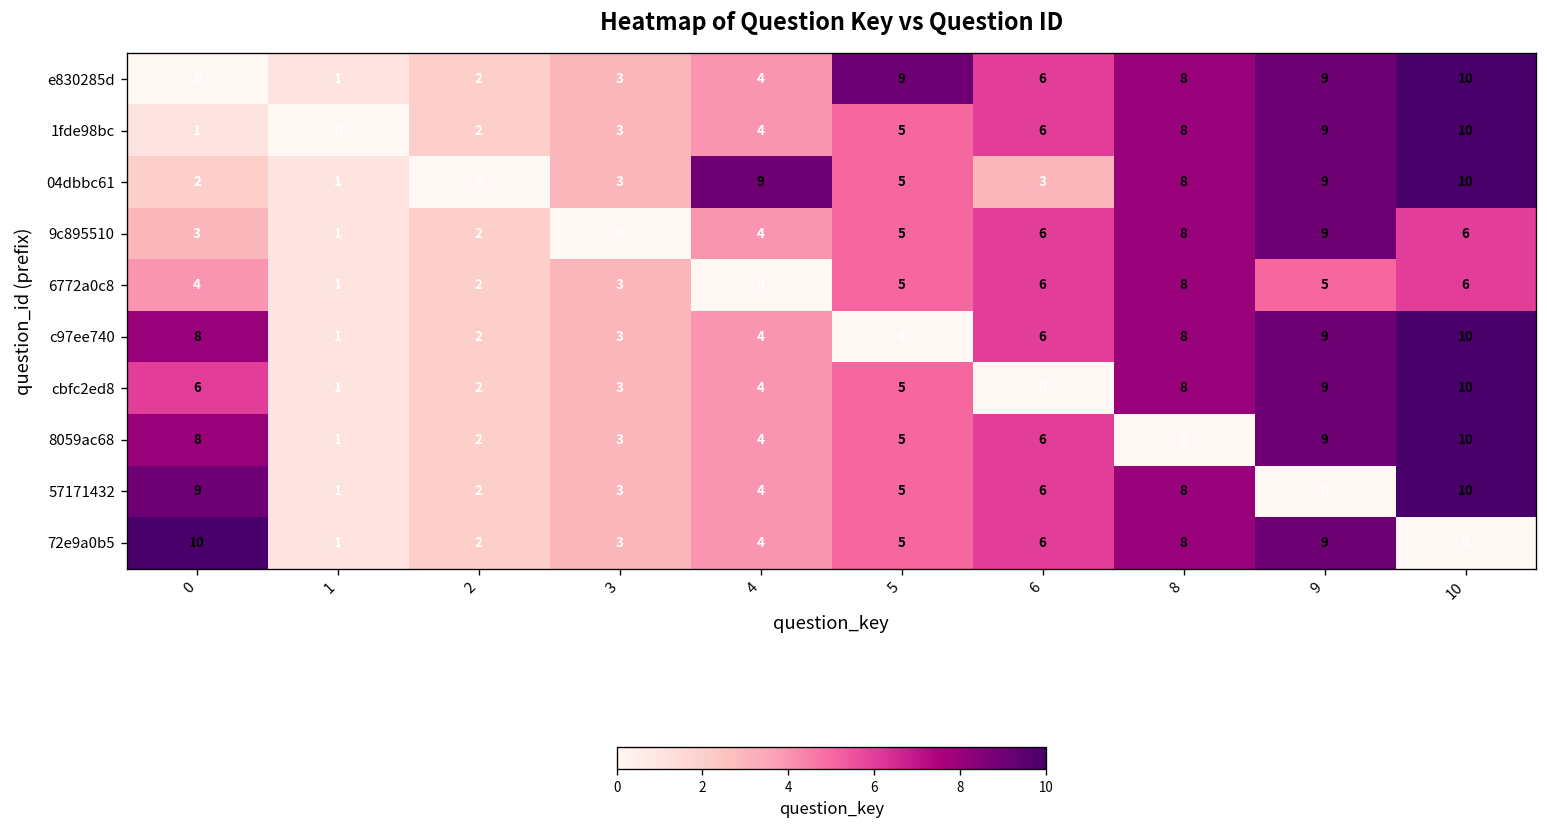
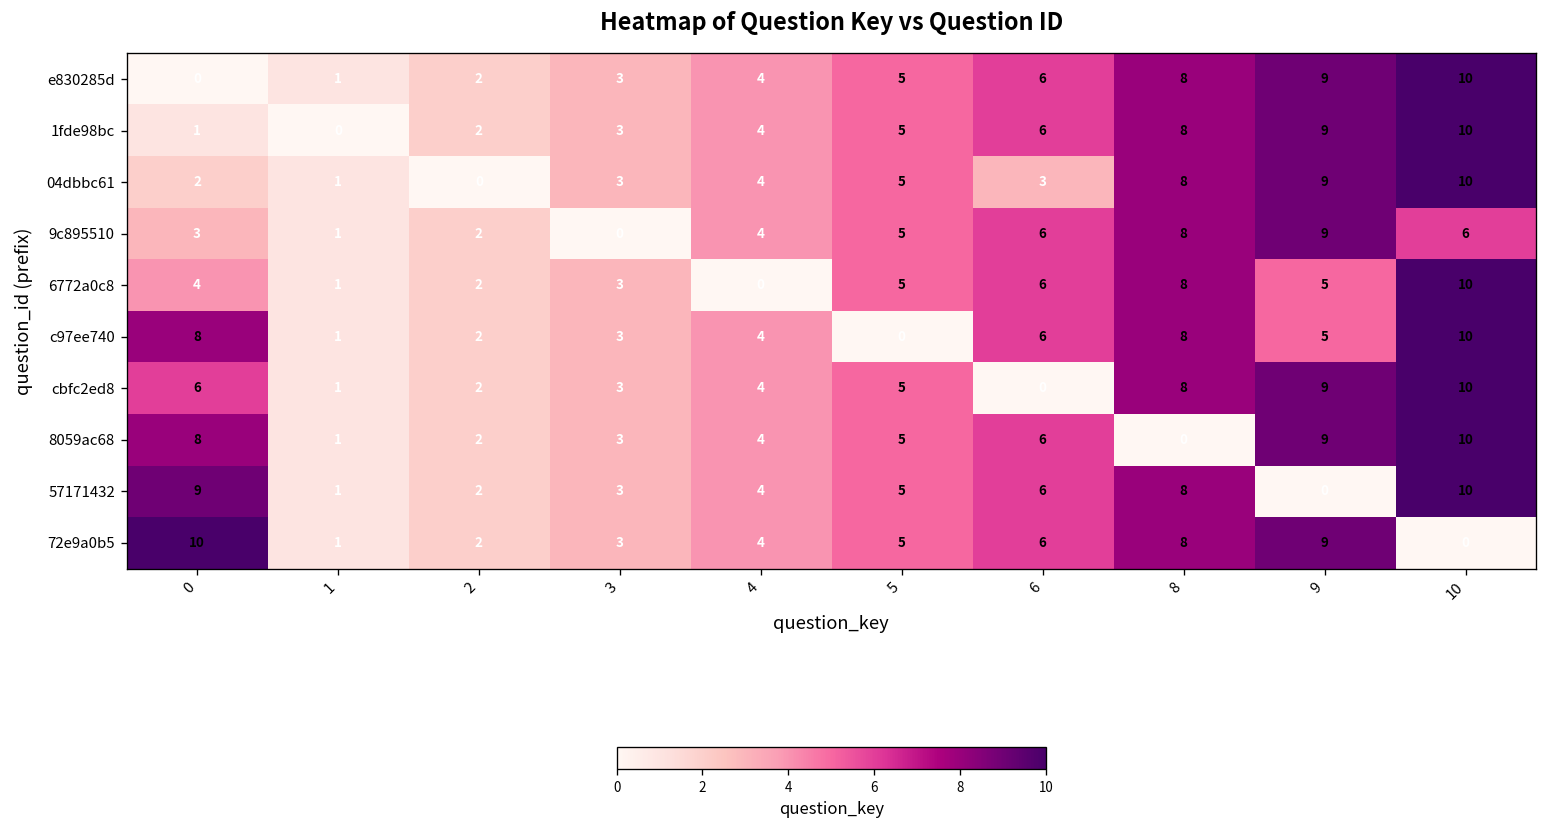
  {
    "e830285d": {
      "2": 2,
      "3": 3,
      "4": 4,
-     "5": 9,
+     "5": 5,
      "6": 6,
      "8": 8,
      "9": 9,
      "10": 10
    },
    "1fde98bc": {
      "2": 2,
      "3": 3,
      "4": 4,
      "5": 5,
      "6": 6,
      "8": 8,
      "9": 9,
      "10": 10
    },
    "04dbbc61": {
      "0": 2,
      "3": 3,
-     "4": 9,
+     "4": 4,
      "5": 5,
      "6": 3,
      "8": 8,
      "9": 9,
      "10": 10
    },
    "9c895510": {
      "0": 3,
      "2": 2,
      "4": 4,
      "5": 5,
      "6": 6,
      "8": 8,
      "9": 9,
      "10": 6
    },
    "6772a0c8": {
      "0": 4,
      "2": 2,
      "3": 3,
      "5": 5,
      "6": 6,
      "8": 8,
      "9": 5,
-     "10": 6
+     "10": 10
    },
    "c97ee740": {
      "0": 8,
      "2": 2,
      "3": 3,
      "4": 4,
      "6": 6,
      "8": 8,
-     "9": 9,
+     "9": 5,
      "10": 10
    },
    "cbfc2ed8": {
      "0": 6,
      "2": 2,
      "3": 3,
      "4": 4,
      "5": 5,
      "8": 8,
      "9": 9,
      "10": 10
    },
    "8059ac68": {
      "0": 8,
      "2": 2,
      "3": 3,
      "4": 4,
      "5": 5,
      "6": 6,
      "9": 9,
      "10": 10
    },
    "57171432": {
      "0": 9,
      "2": 2,
      "3": 3,
      "4": 4,
      "5": 5,
      "6": 6,
      "8": 8,
      "10": 10
    },
    "72e9a0b5": {
      "0": 10,
      "2": 2,
      "3": 3,
      "4": 4,
      "5": 5,
      "6": 6,
      "8": 8,
      "9": 9
    }
  }
